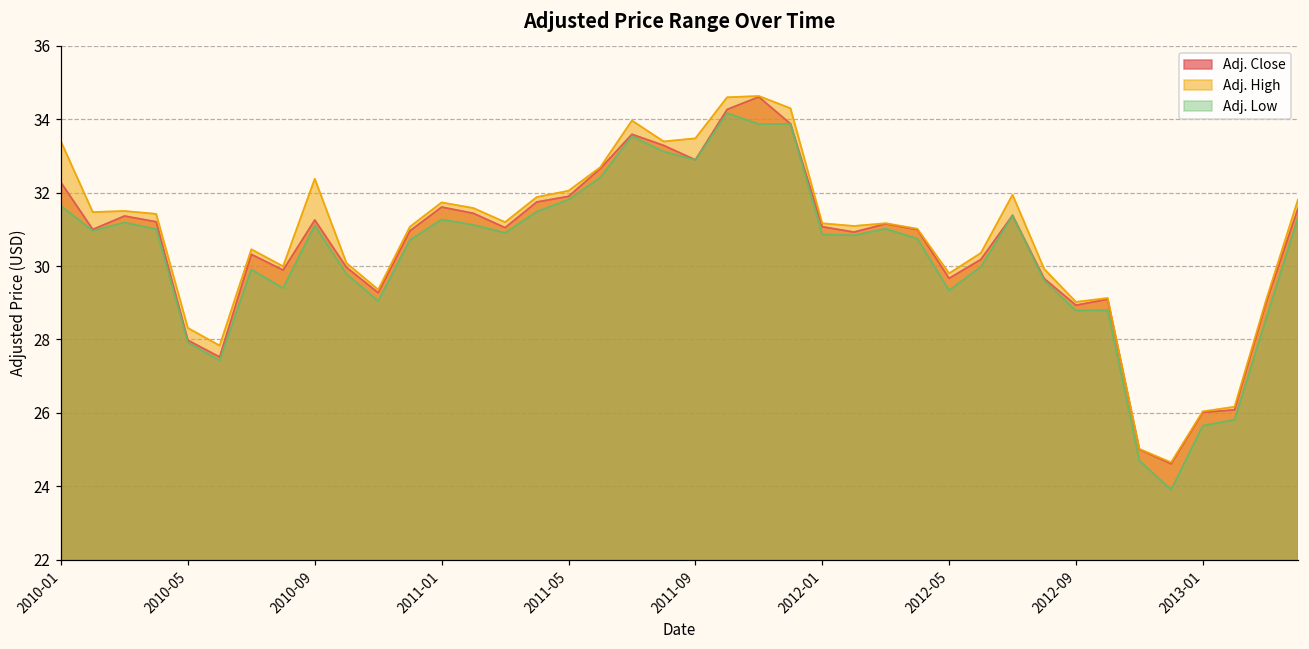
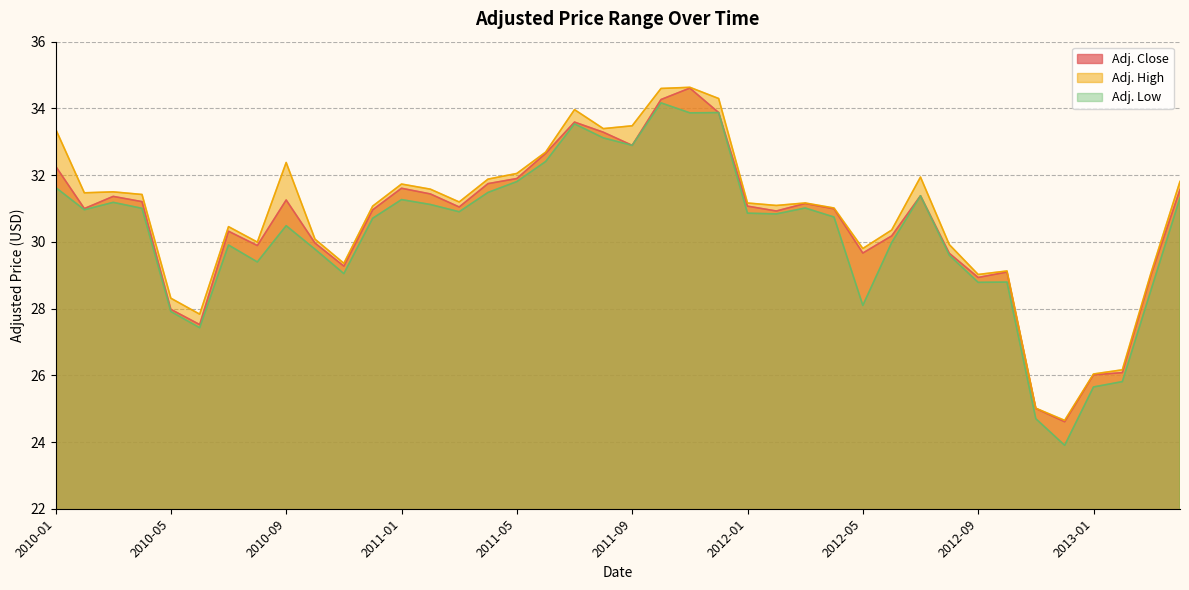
  {
    "Adj. Close": {
      "2010-01": 32.3,
      "2010-09": 31.3,
      "2011-01": 31.6,
      "2011-05": 31.9,
      "2012-01": 31.1,
      "2012-05": 29.7,
      "2012-09": 28.9
    },
    "Adj. High": {
      "2010-01": 33.4,
      "2010-05": 28.3,
      "2010-09": 32.4,
      "2011-01": 31.7,
      "2011-05": 32.0,
      "2011-09": 33.5,
      "2012-01": 31.2,
      "2012-05": 29.8,
      "2012-09": 29.0
    },
    "Adj. Low": {
      "2010-01": 31.6,
-     "2010-09": 31.1,
+     "2010-09": 30.5,
      "2011-01": 31.3,
      "2011-05": 31.8,
      "2012-01": 30.9,
-     "2012-05": 29.3,
+     "2012-05": 28.1,
      "2012-09": 28.8,
      "2013-01": 25.6
    }
  }
